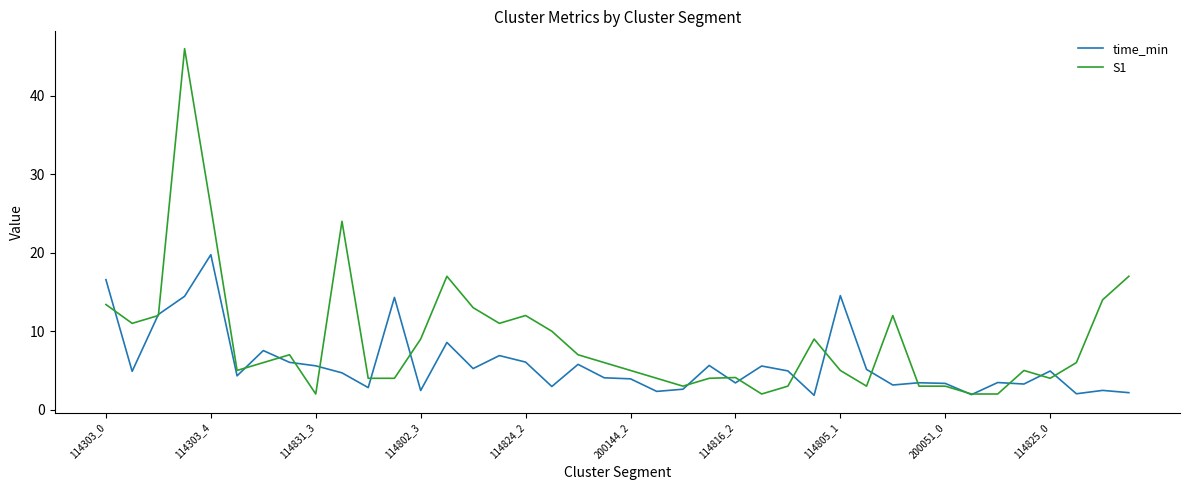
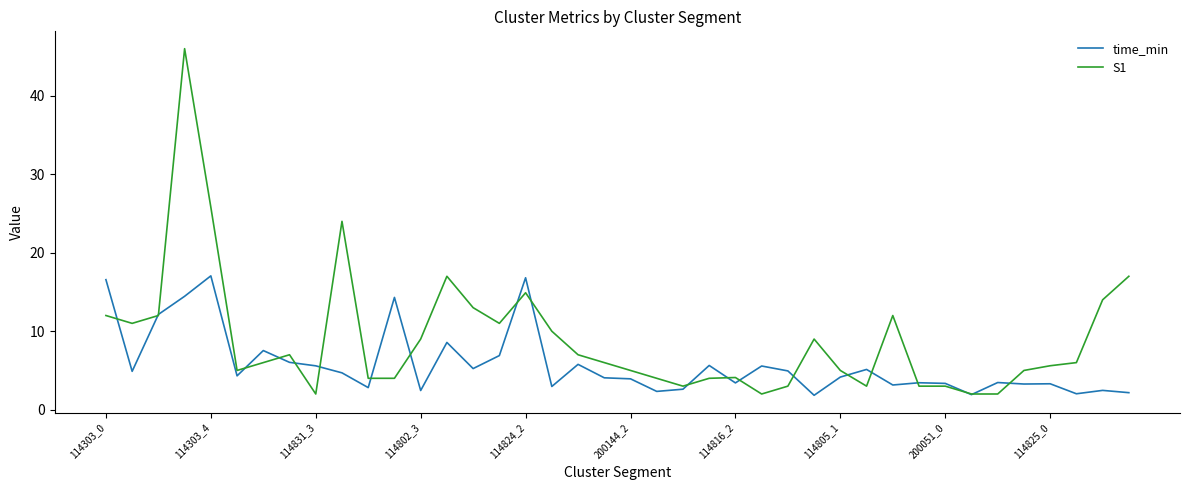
  {
    "time_min": {
      "114303_0": 17,
-     "114303_4": 20,
+     "114303_4": 17,
      "114831_3": 6,
      "114802_3": 2,
-     "114824_2": 6,
+     "114824_2": 17,
      "200144_2": 4,
      "114816_2": 3,
-     "114805_1": 15,
+     "114805_1": 4,
      "200051_0": 3,
-     "114825_0": 5
+     "114825_0": 3
    },
    "S1": {
-     "114303_0": 13,
+     "114303_0": 12,
      "114303_4": 26,
      "114831_3": 2,
      "114802_3": 9,
-     "114824_2": 12,
+     "114824_2": 15,
      "200144_2": 5,
      "114816_2": 4,
      "114805_1": 5,
      "200051_0": 3,
-     "114825_0": 4
+     "114825_0": 6
    }
  }
